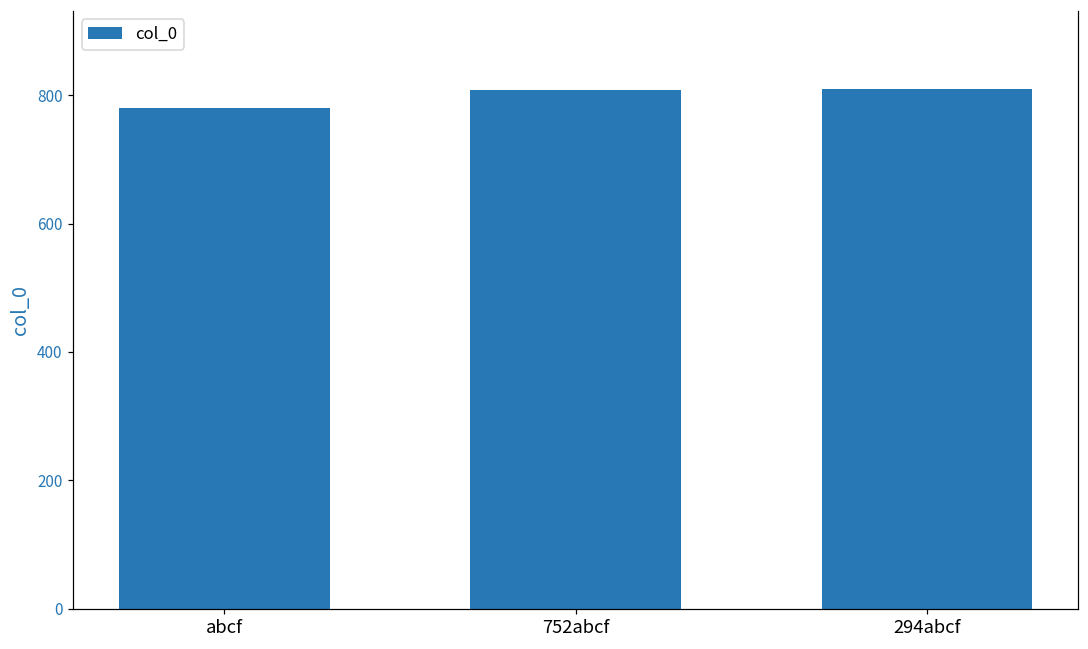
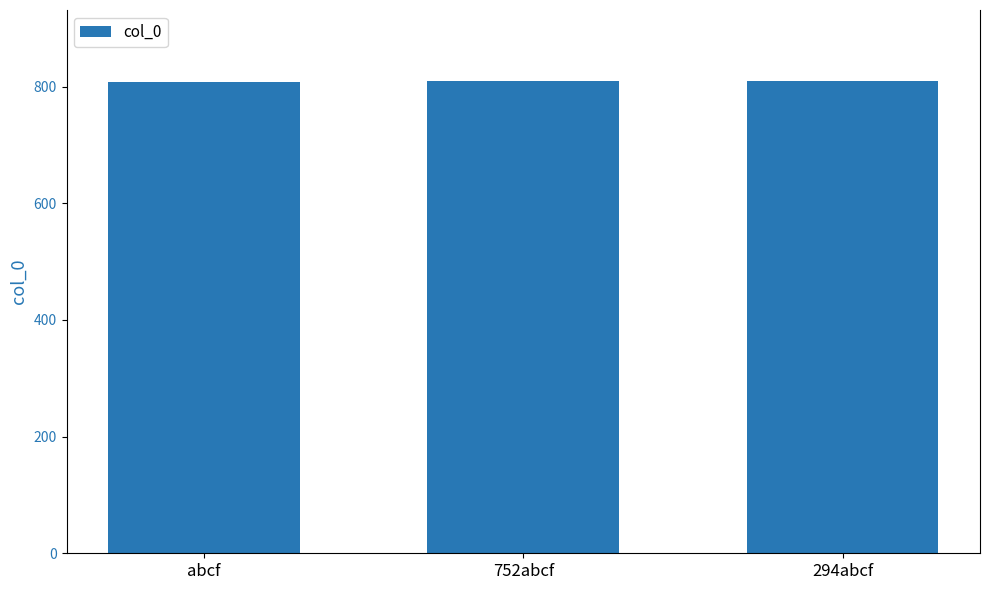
  {
-   "abcf": 780,
+   "abcf": 810,
    "752abcf": 810,
    "294abcf": 810
  }
